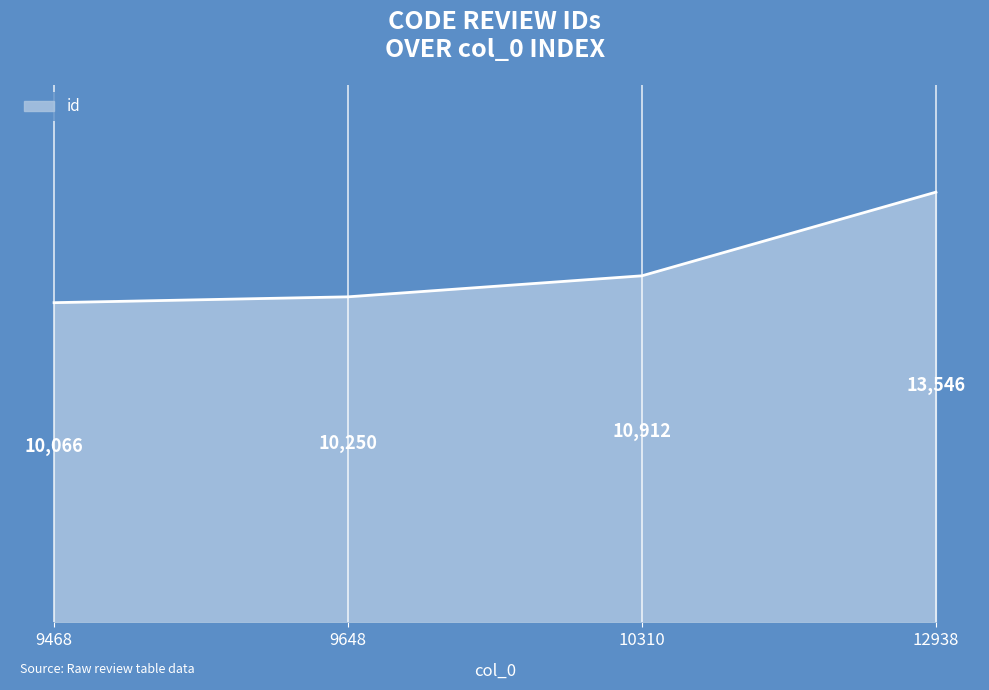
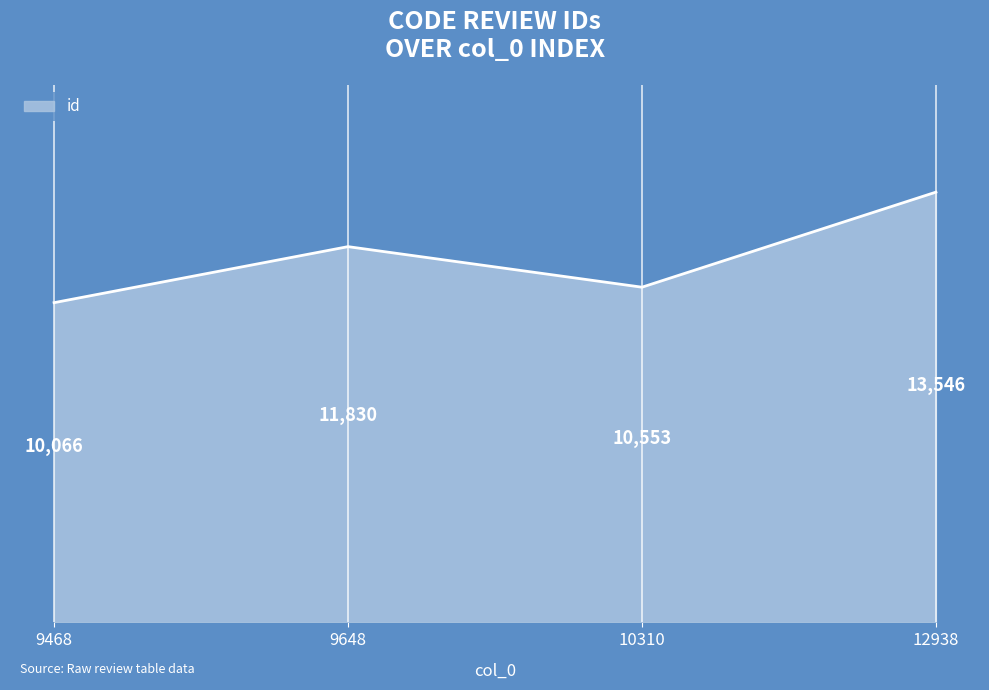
  {
-   "9648": "10,250",
-   "10310": "10,912"
+   "9648": "11,830",
+   "10310": "10,553"
  }
